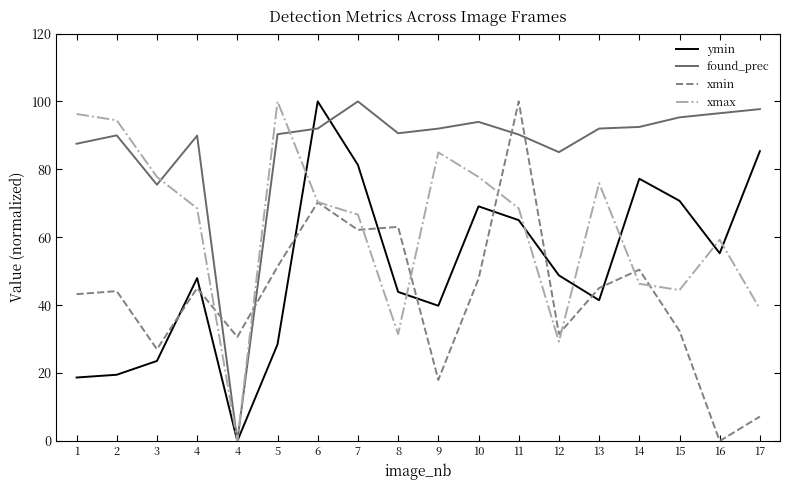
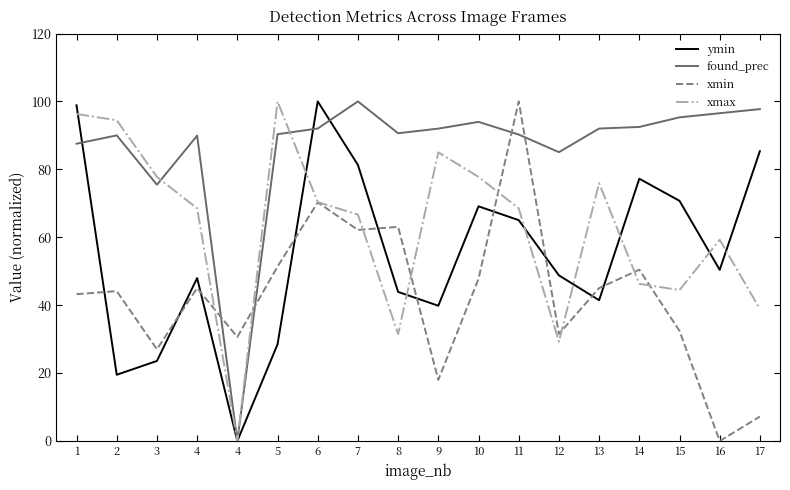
  {
    "ymin": {
-     "1": 19,
+     "1": 99,
      "2": 20,
      "3": 24,
      "5": 28,
      "6": 100,
      "7": 81,
      "8": 44,
      "9": 40,
      "10": 69,
      "11": 65,
      "12": 49,
      "13": 41,
      "14": 77,
      "15": 71,
-     "16": 55,
+     "16": 50,
      "17": 85
    },
    "xmax": {
      "1": 96,
      "2": 94,
      "3": 78,
      "5": 100,
      "7": 67,
      "8": 31,
      "9": 85,
      "10": 78,
      "11": 69,
      "12": 29,
      "13": 76,
      "14": 46,
      "15": 44,
      "16": 59,
      "17": 39
    }
  }
